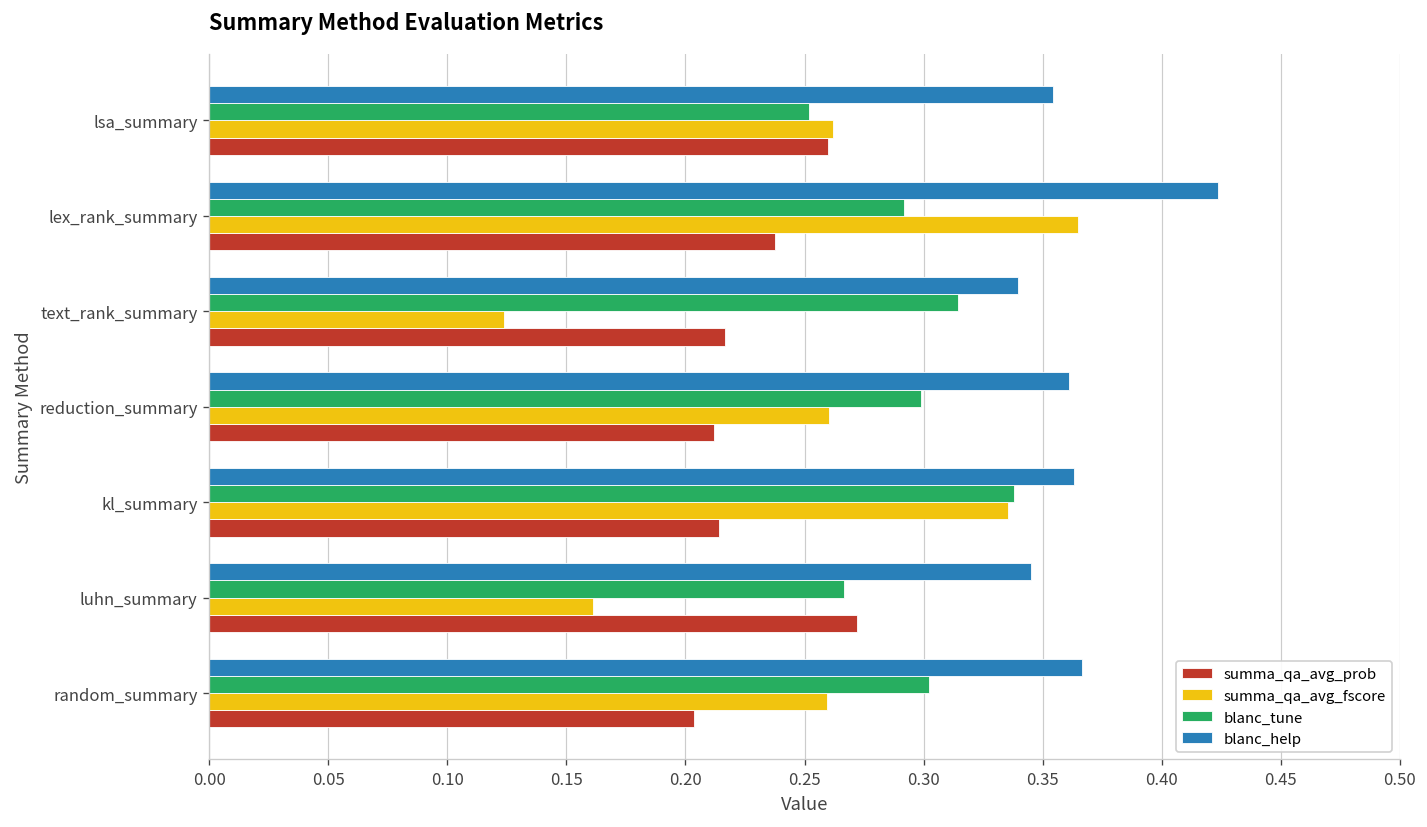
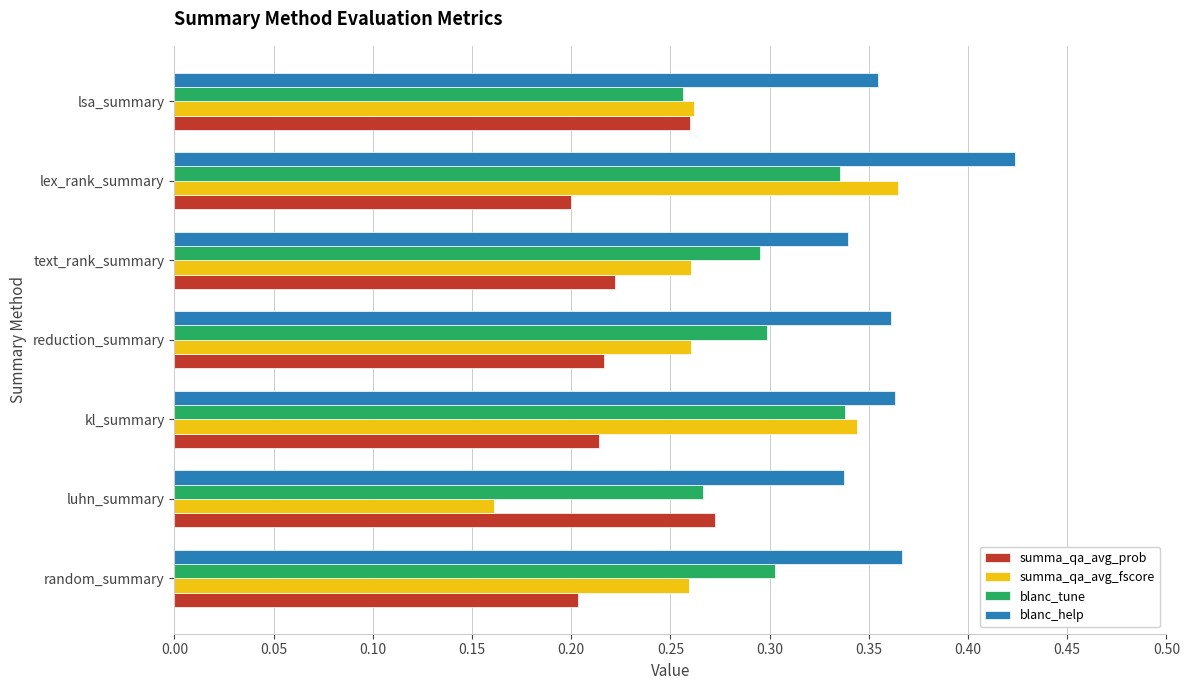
  {
    "summa_qa_avg_prob": {
      "lsa_summary": 0.260,
-     "lex_rank_summary": 0.238,
-     "text_rank_summary": 0.217,
-     "reduction_summary": 0.212,
+     "lex_rank_summary": 0.200,
+     "text_rank_summary": 0.222,
+     "reduction_summary": 0.217,
      "kl_summary": 0.214,
      "luhn_summary": 0.272,
      "random_summary": 0.204
    },
    "summa_qa_avg_fscore": {
      "lsa_summary": 0.262,
      "lex_rank_summary": 0.365,
-     "text_rank_summary": 0.124,
+     "text_rank_summary": 0.260,
      "reduction_summary": 0.260,
-     "kl_summary": 0.336,
+     "kl_summary": 0.344,
      "luhn_summary": 0.161,
      "random_summary": 0.259
    },
    "blanc_tune": {
-     "lsa_summary": 0.252,
-     "lex_rank_summary": 0.292,
-     "text_rank_summary": 0.315,
+     "lsa_summary": 0.256,
+     "lex_rank_summary": 0.336,
+     "text_rank_summary": 0.295,
      "reduction_summary": 0.299,
      "kl_summary": 0.338,
      "luhn_summary": 0.266,
      "random_summary": 0.302
    },
    "blanc_help": {
      "lsa_summary": 0.355,
      "lex_rank_summary": 0.423,
      "text_rank_summary": 0.340,
      "reduction_summary": 0.361,
      "kl_summary": 0.363,
-     "luhn_summary": 0.345,
+     "luhn_summary": 0.337,
      "random_summary": 0.367
    }
  }
